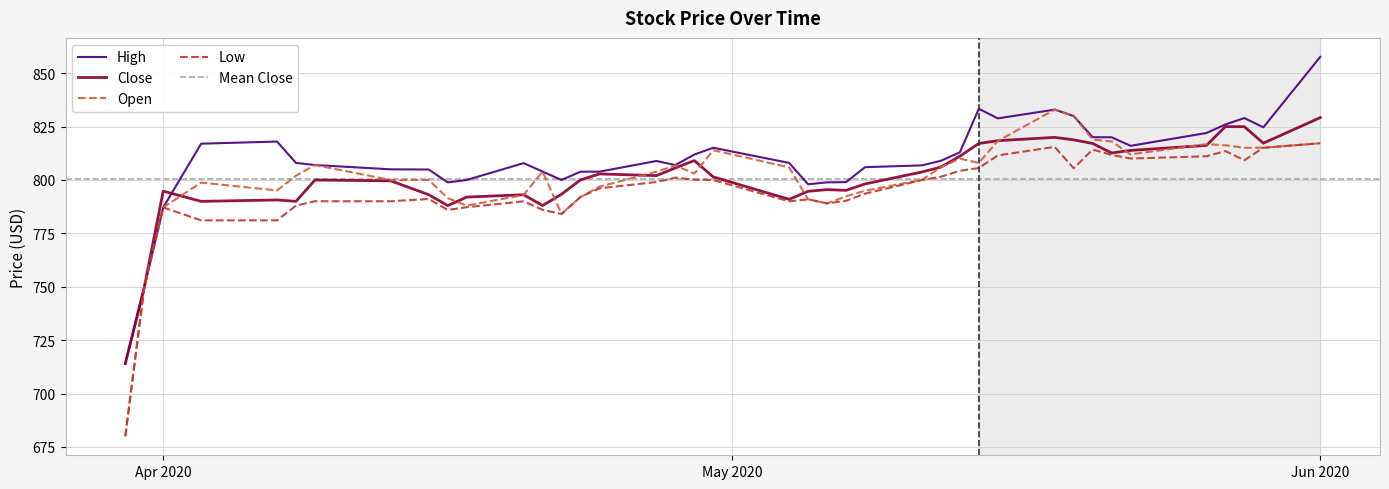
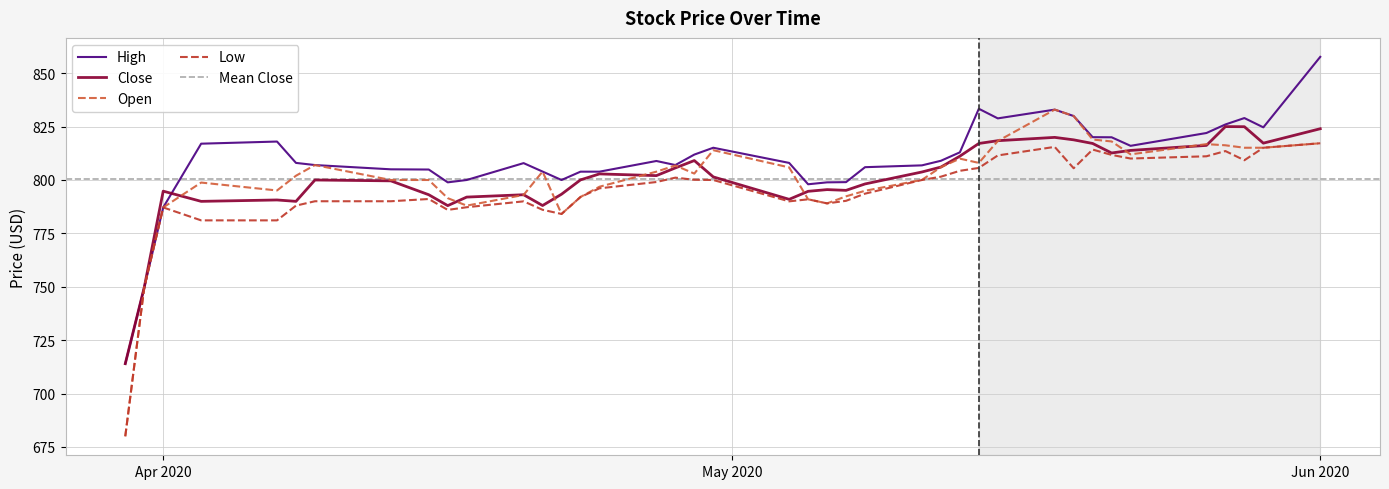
  {
    "High": {
      "Jun 2020": 858
    },
    "Close": {
      "Apr 2020": 795,
-     "Jun 2020": 829
+     "Jun 2020": 824
    }
  }
